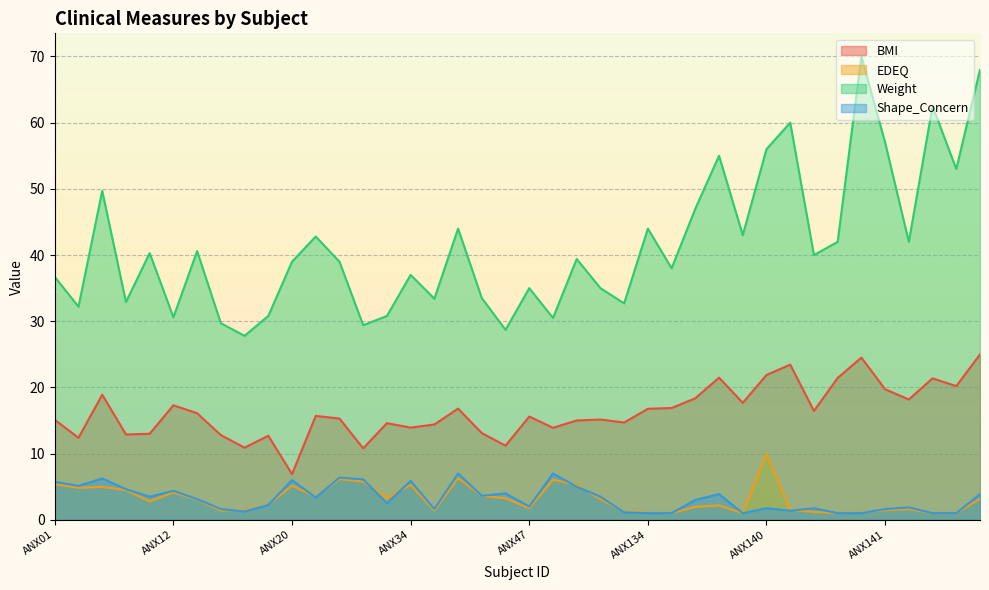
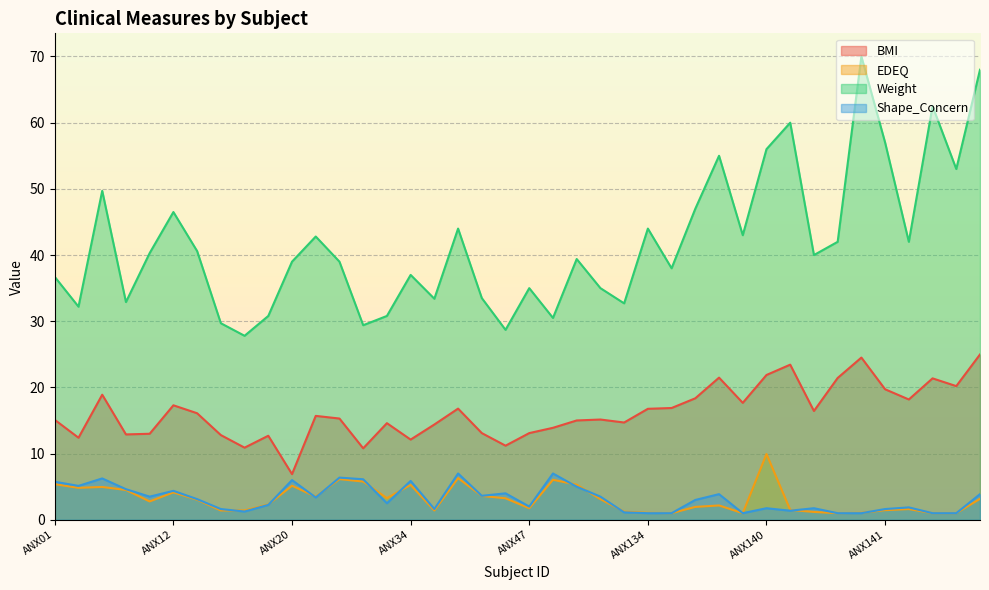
  {
    "BMI": {
      "ANX01": 15,
      "ANX12": 17,
      "ANX20": 7,
-     "ANX34": 14,
-     "ANX47": 16,
+     "ANX34": 12,
+     "ANX47": 13,
      "ANX134": 17,
      "ANX140": 22,
      "ANX141": 20
    },
    "EDEQ": {
      "ANX20": 5,
      "ANX34": 5,
      "ANX140": 10
    },
    "Weight": {
      "ANX01": 37,
-     "ANX12": 31,
+     "ANX12": 47,
      "ANX20": 39,
      "ANX34": 37,
      "ANX47": 35,
      "ANX134": 44,
      "ANX140": 56,
      "ANX141": 57
    },
    "Shape_Concern": {
      "ANX20": 6,
      "ANX34": 6,
      "ANX140": 2
    }
  }
